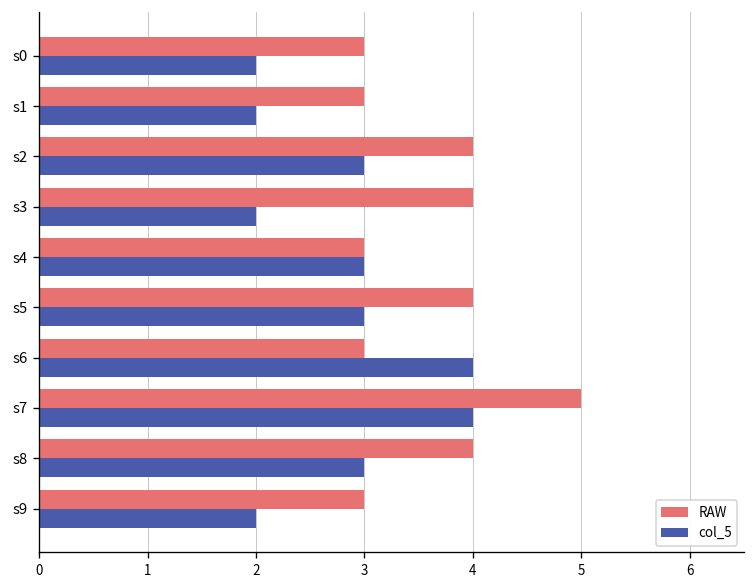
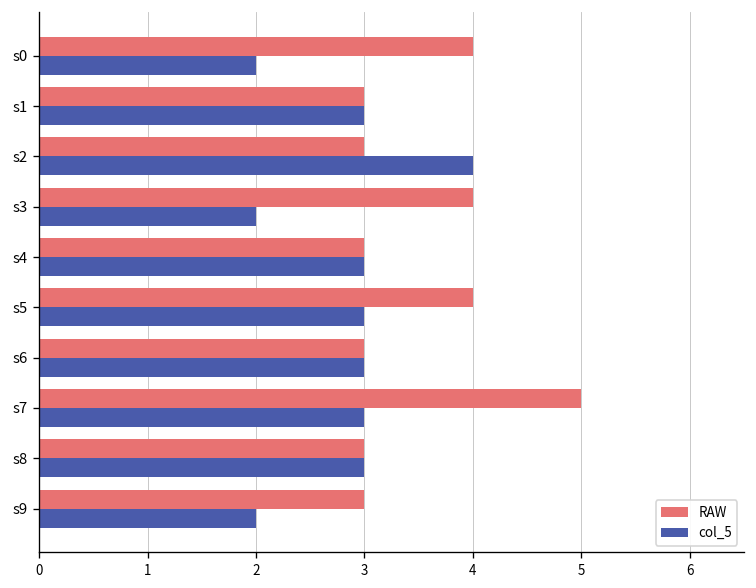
  {
    "RAW": {
-     "s0": 3,
+     "s0": 4,
      "s1": 3,
-     "s2": 4,
+     "s2": 3,
      "s3": 4,
      "s4": 3,
      "s5": 4,
      "s6": 3,
      "s7": 5,
-     "s8": 4,
+     "s8": 3,
      "s9": 3
    },
    "col_5": {
      "s0": 2,
-     "s1": 2,
-     "s2": 3,
+     "s1": 3,
+     "s2": 4,
      "s3": 2,
      "s4": 3,
      "s5": 3,
-     "s6": 4,
-     "s7": 4,
+     "s6": 3,
+     "s7": 3,
      "s8": 3,
      "s9": 2
    }
  }
